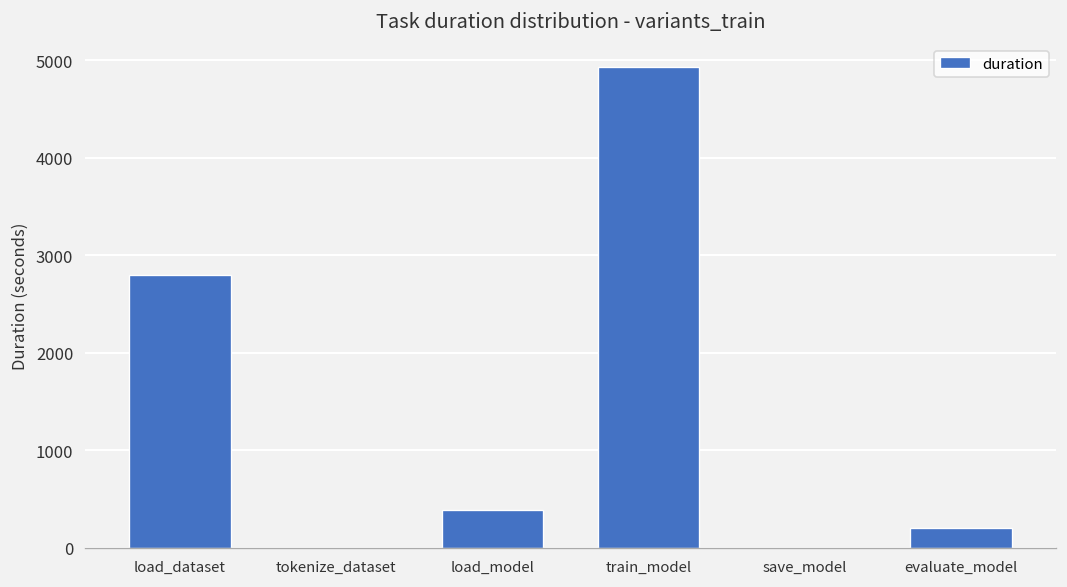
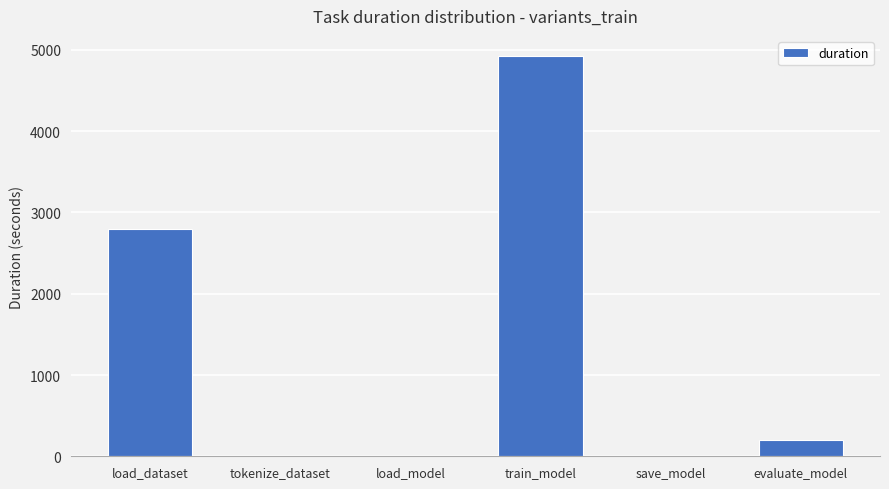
  {
    "load_dataset": 2800,
-   "load_model": 400,
+   "load_model": 0,
    "train_model": 4900,
    "evaluate_model": 200
  }
